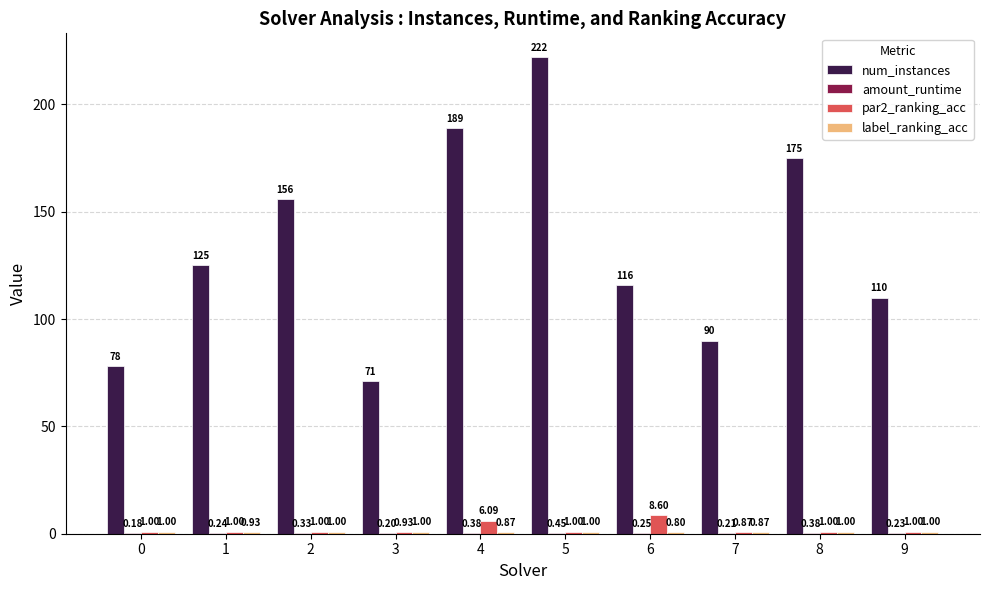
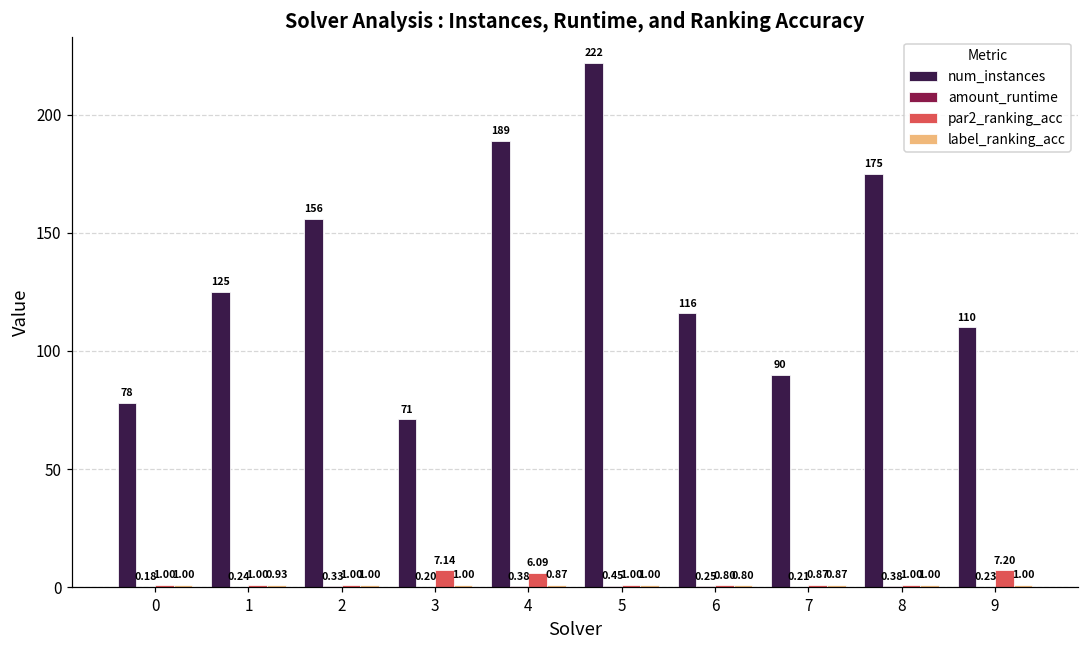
  {
    "num_instances": {
      "0": 78,
      "1": 125,
      "2": 156,
      "3": 71,
      "4": 189,
      "5": 222,
      "6": 116,
      "7": 90,
      "8": 175,
      "9": 110
    },
    "amount_runtime": {
      "0": 0.18,
      "1": 0.24,
      "2": 0.33,
      "3": 0.20,
      "4": 0.38,
      "5": 0.45,
      "6": 0.25,
      "7": 0.21,
      "8": 0.38,
      "9": 0.23
    },
    "par2_ranking_acc": {
-     "3": 0.93,
+     "3": 7.14,
      "4": 6.09,
-     "6": 8.60,
-     "9": 1.00
+     "6": 0.80,
+     "9": 7.20
    },
    "label_ranking_acc": {
      "3": 1.00,
      "4": 0.87,
      "9": 1.00
    }
  }
